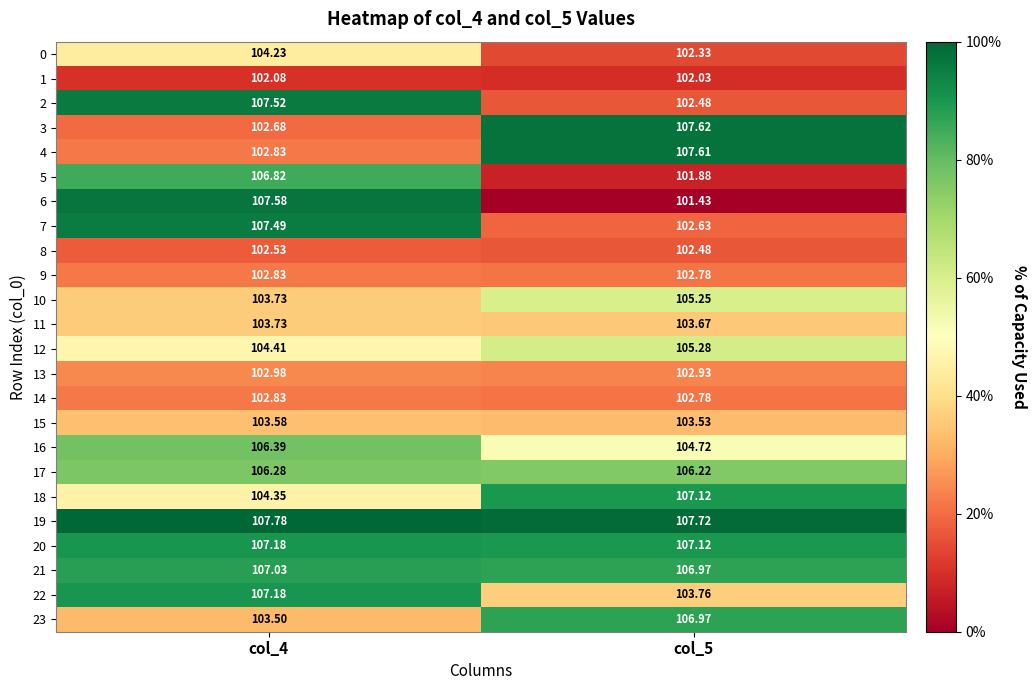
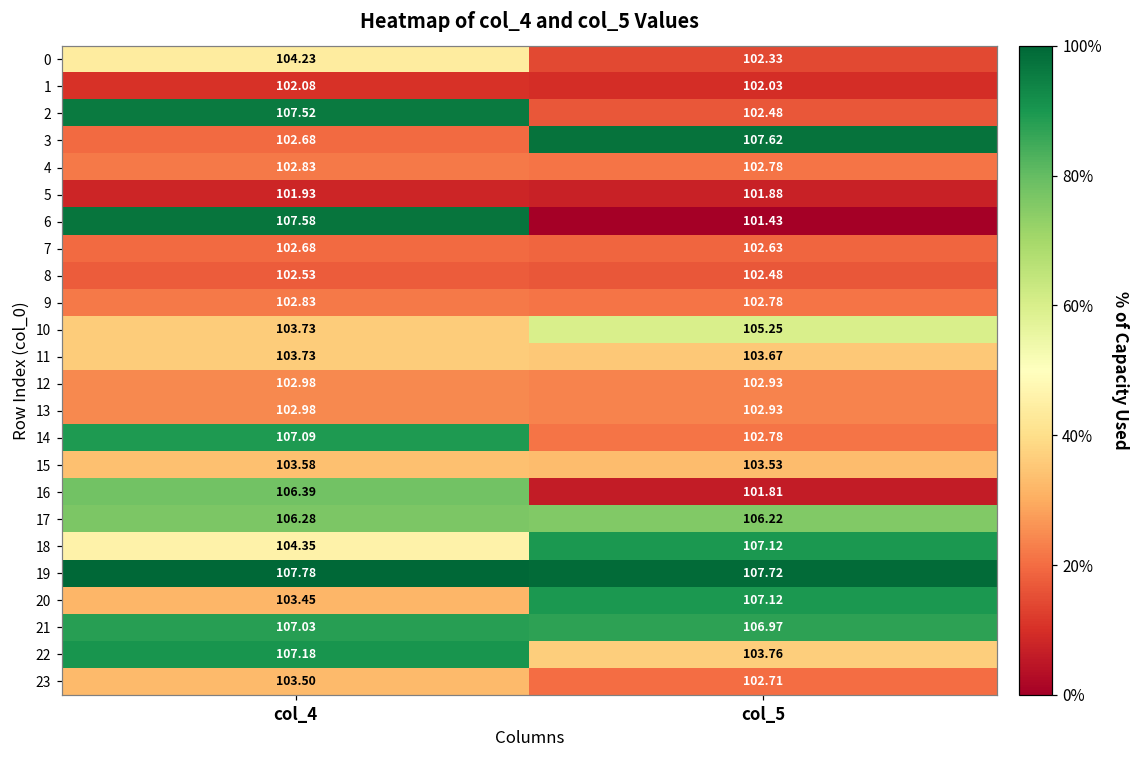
  {
    "0": {
      "col_4": 104.23,
      "col_5": 102.33
    },
    "1": {
      "col_4": 102.08,
      "col_5": 102.03
    },
    "2": {
      "col_4": 107.52,
      "col_5": 102.48
    },
    "3": {
      "col_4": 102.68,
      "col_5": 107.62
    },
    "4": {
      "col_4": 102.83,
-     "col_5": 107.61
+     "col_5": 102.78
    },
    "5": {
-     "col_4": 106.82,
+     "col_4": 101.93,
      "col_5": 101.88
    },
    "6": {
      "col_4": 107.58,
      "col_5": 101.43
    },
    "7": {
-     "col_4": 107.49,
+     "col_4": 102.68,
      "col_5": 102.63
    },
    "8": {
      "col_4": 102.53,
      "col_5": 102.48
    },
    "9": {
      "col_4": 102.83,
      "col_5": 102.78
    },
    "10": {
      "col_4": 103.73,
      "col_5": 105.25
    },
    "11": {
      "col_4": 103.73,
      "col_5": 103.67
    },
    "12": {
-     "col_4": 104.41,
-     "col_5": 105.28
+     "col_4": 102.98,
+     "col_5": 102.93
    },
    "13": {
      "col_4": 102.98,
      "col_5": 102.93
    },
    "14": {
-     "col_4": 102.83,
+     "col_4": 107.09,
      "col_5": 102.78
    },
    "15": {
      "col_4": 103.58,
      "col_5": 103.53
    },
    "16": {
      "col_4": 106.39,
-     "col_5": 104.72
+     "col_5": 101.81
    },
    "17": {
      "col_4": 106.28,
      "col_5": 106.22
    },
    "18": {
      "col_4": 104.35,
      "col_5": 107.12
    },
    "19": {
      "col_4": 107.78,
      "col_5": 107.72
    },
    "20": {
-     "col_4": 107.18,
+     "col_4": 103.45,
      "col_5": 107.12
    },
    "21": {
      "col_4": 107.03,
      "col_5": 106.97
    },
    "22": {
      "col_4": 107.18,
      "col_5": 103.76
    },
    "23": {
      "col_4": 103.50,
-     "col_5": 106.97
+     "col_5": 102.71
    }
  }
